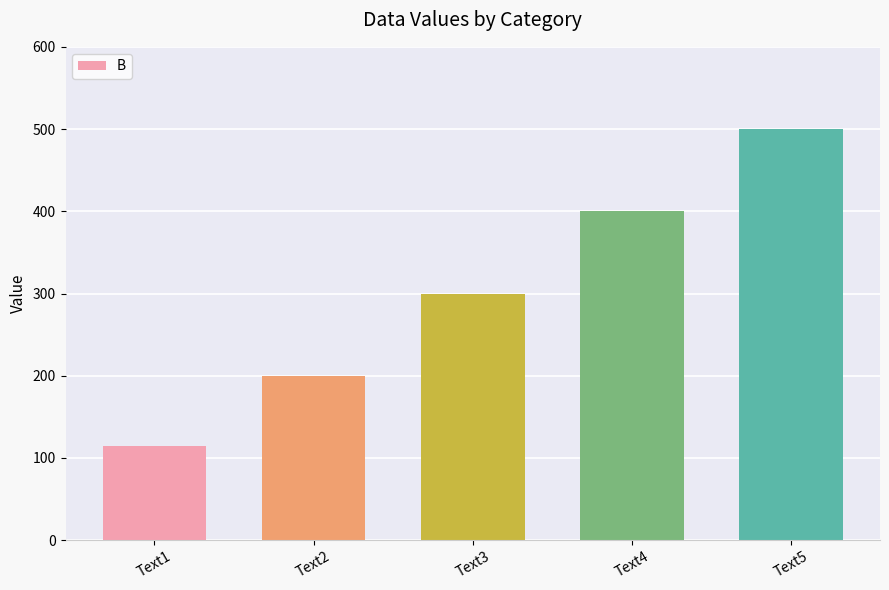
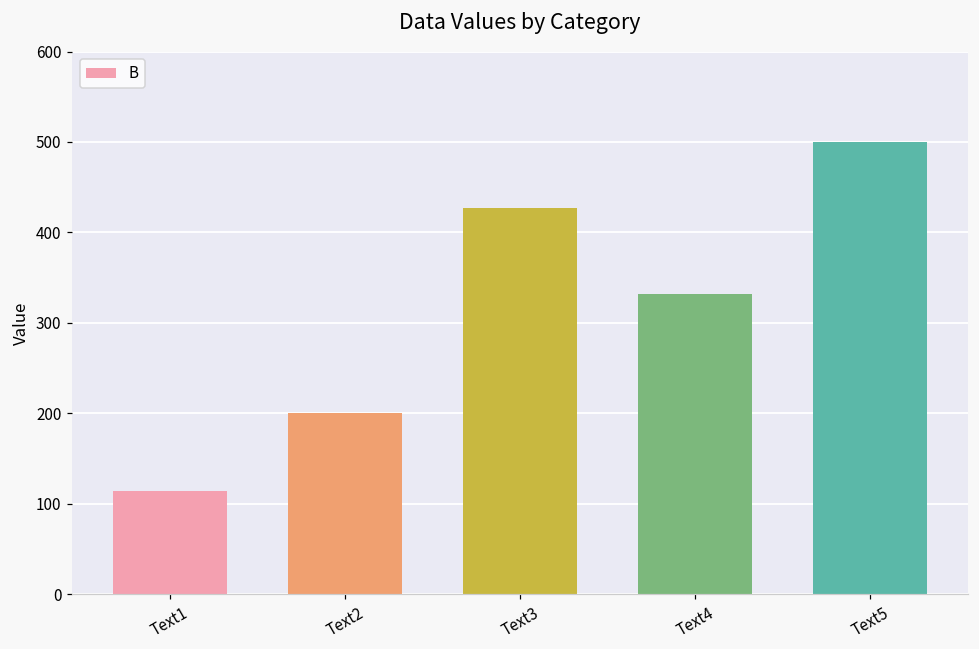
  {
    "Text1": 110,
    "Text2": 200,
-   "Text3": 300,
-   "Text4": 400,
+   "Text3": 430,
+   "Text4": 330,
    "Text5": 500
  }
